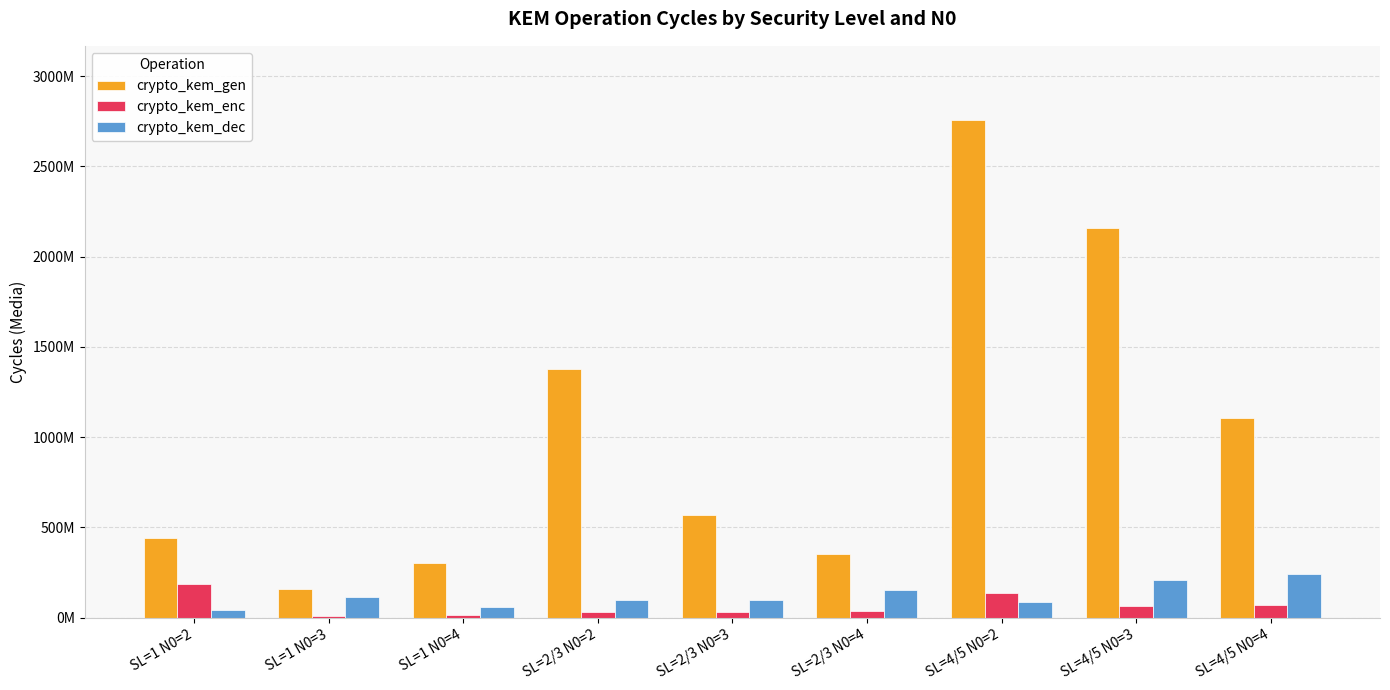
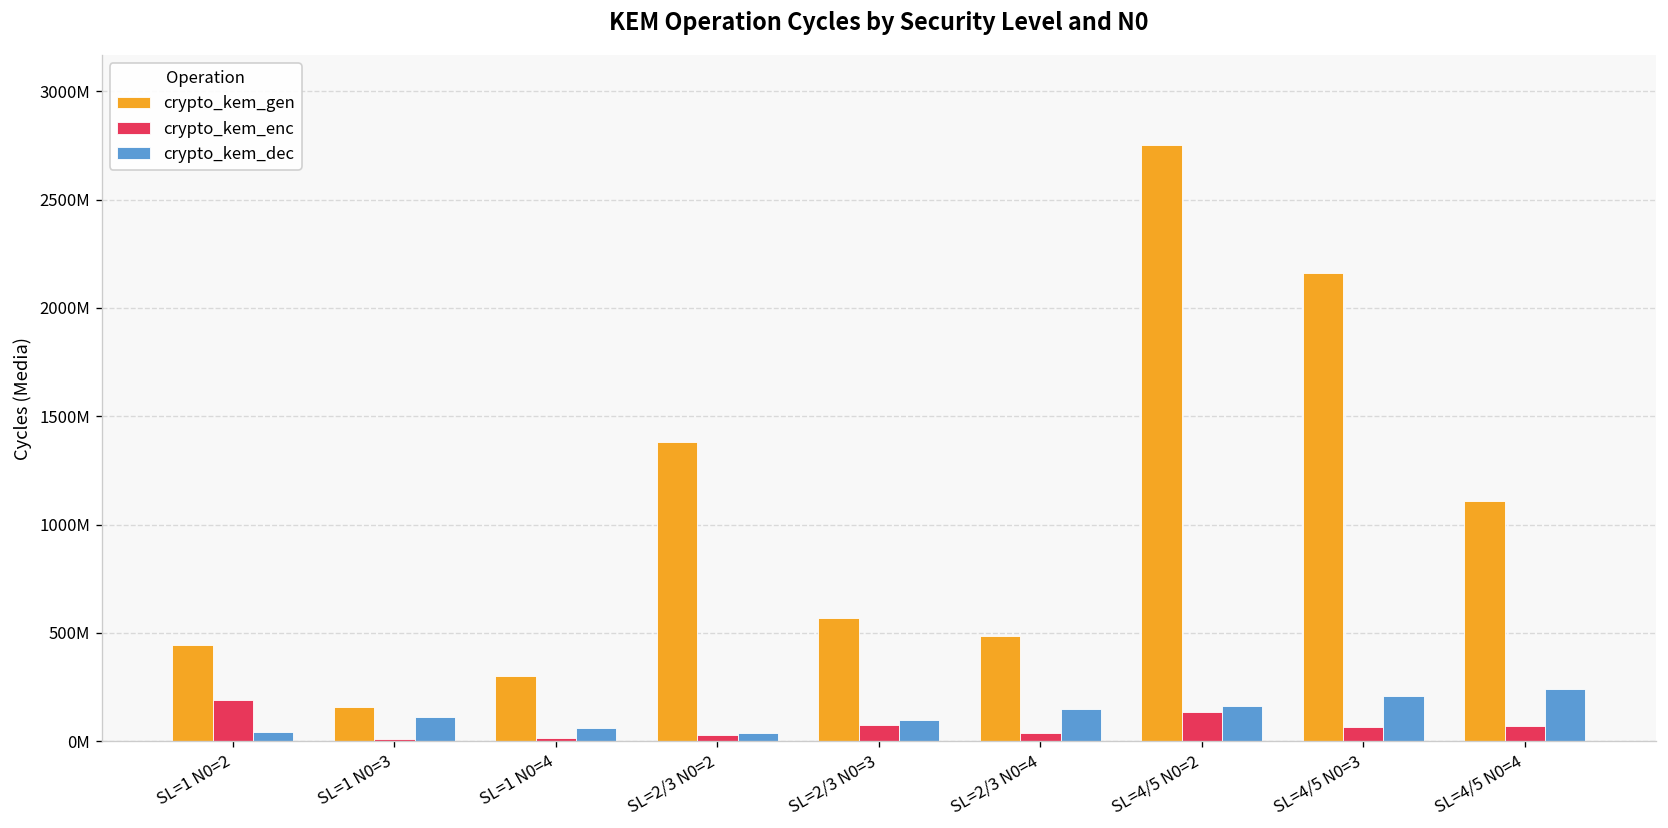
  {
    "crypto_kem_gen": {
      "SL=1 N0=2": 440000000,
      "SL=1 N0=3": 160000000,
      "SL=1 N0=4": 300000000,
      "SL=2/3 N0=2": 1380000000,
      "SL=2/3 N0=3": 570000000,
-     "SL=2/3 N0=4": 350000000,
+     "SL=2/3 N0=4": 480000000,
      "SL=4/5 N0=2": 2750000000,
      "SL=4/5 N0=3": 2160000000,
      "SL=4/5 N0=4": 1110000000
    },
    "crypto_kem_enc": {
      "SL=1 N0=2": 190000000,
      "SL=1 N0=4": 10000000,
      "SL=2/3 N0=2": 30000000,
-     "SL=2/3 N0=3": 30000000,
+     "SL=2/3 N0=3": 70000000,
      "SL=2/3 N0=4": 40000000,
      "SL=4/5 N0=2": 140000000,
      "SL=4/5 N0=3": 70000000,
      "SL=4/5 N0=4": 70000000
    },
    "crypto_kem_dec": {
      "SL=1 N0=2": 40000000,
      "SL=1 N0=3": 110000000,
      "SL=1 N0=4": 60000000,
-     "SL=2/3 N0=2": 100000000,
+     "SL=2/3 N0=2": 40000000,
      "SL=2/3 N0=3": 100000000,
      "SL=2/3 N0=4": 150000000,
-     "SL=4/5 N0=2": 90000000,
+     "SL=4/5 N0=2": 160000000,
      "SL=4/5 N0=3": 210000000,
      "SL=4/5 N0=4": 240000000
    }
  }
